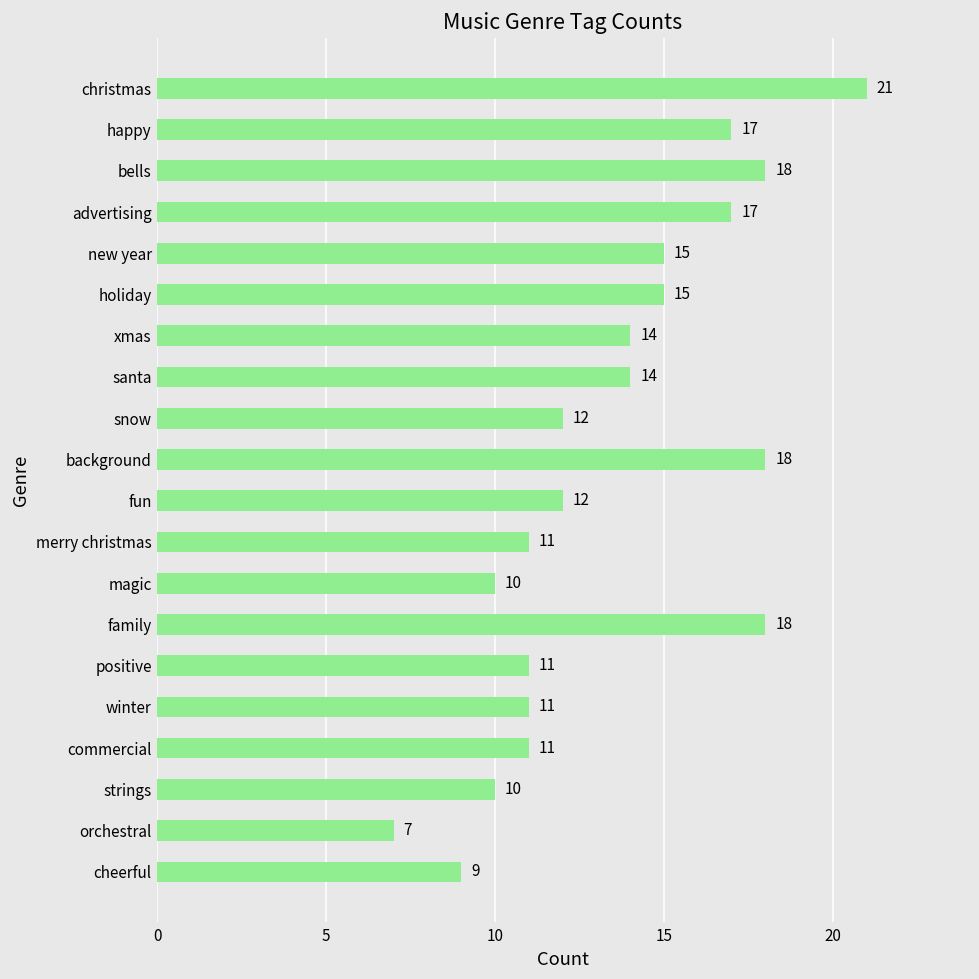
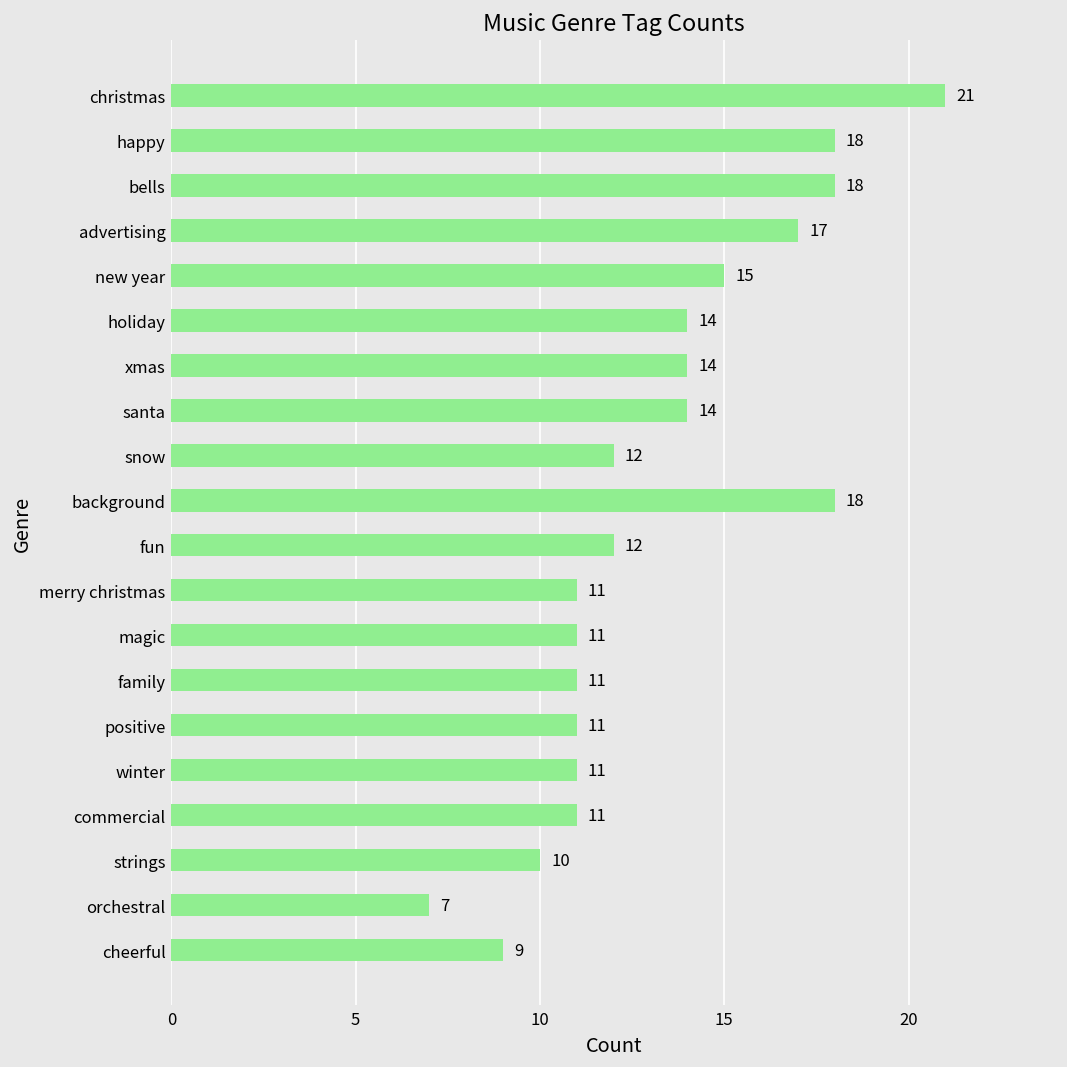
  {
    "christmas": 21,
-   "happy": 17,
+   "happy": 18,
    "bells": 18,
    "advertising": 17,
    "new year": 15,
-   "holiday": 15,
+   "holiday": 14,
    "xmas": 14,
    "santa": 14,
    "snow": 12,
    "background": 18,
    "fun": 12,
    "merry christmas": 11,
-   "magic": 10,
-   "family": 18,
+   "magic": 11,
+   "family": 11,
    "positive": 11,
    "winter": 11,
    "commercial": 11,
    "strings": 10,
    "orchestral": 7,
    "cheerful": 9
  }
